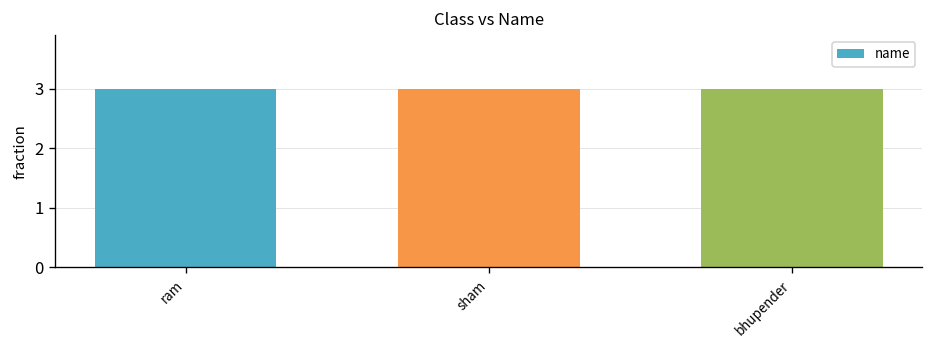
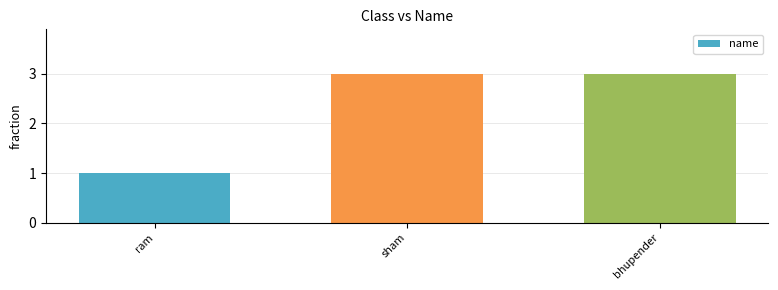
  {
-   "ram": 3,
+   "ram": 1,
    "sham": 3,
    "bhupender": 3
  }
